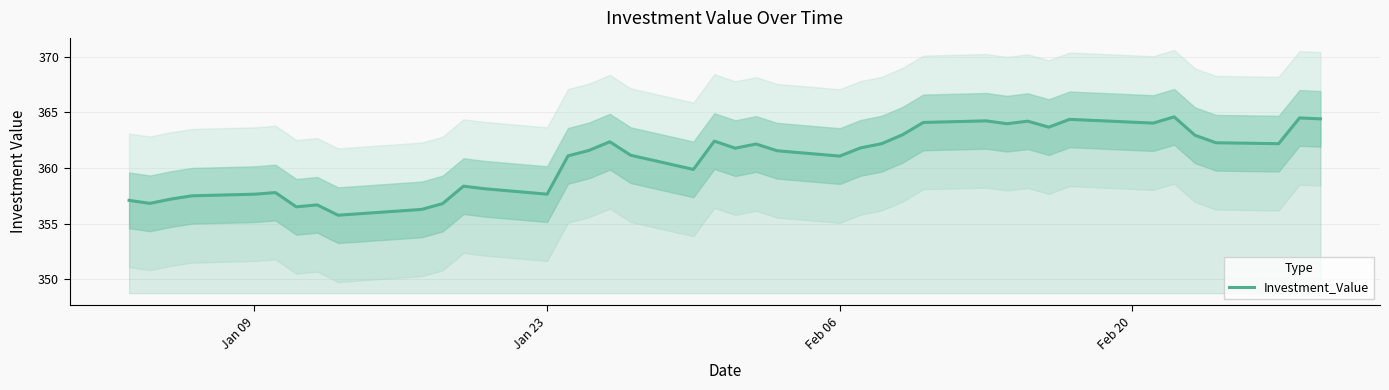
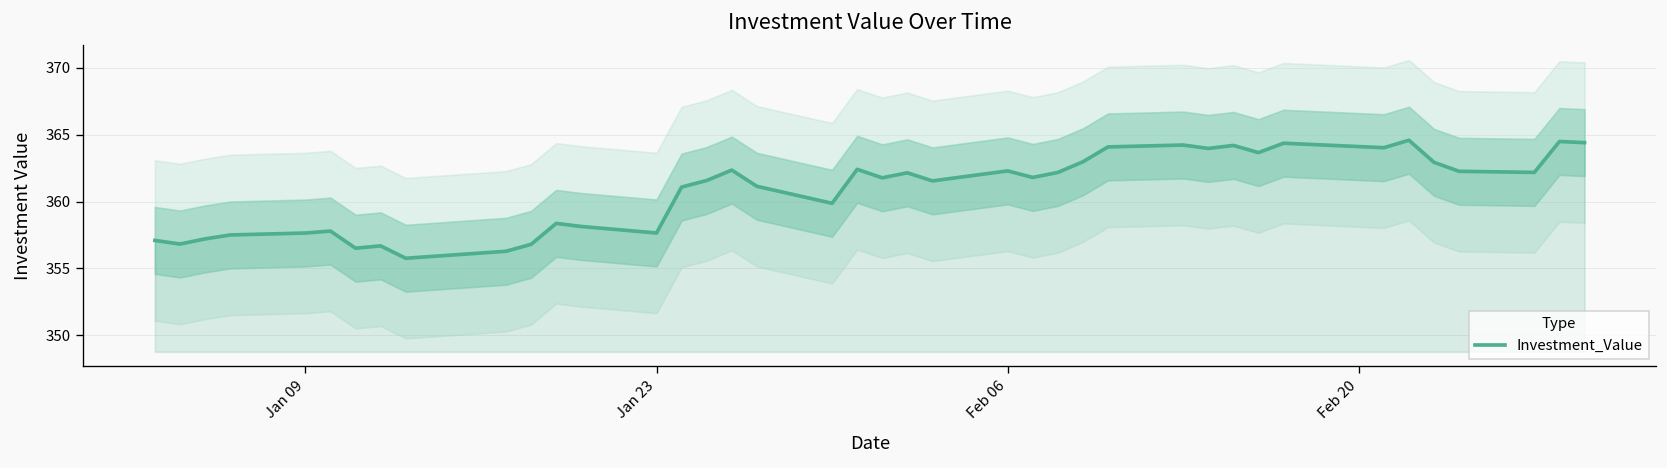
  {
    "Investment_Value": {
      "Jan 09": 357.7,
      "Jan 23": 357.7,
-     "Feb 06": 361.1
+     "Feb 06": 362.3
    }
  }
